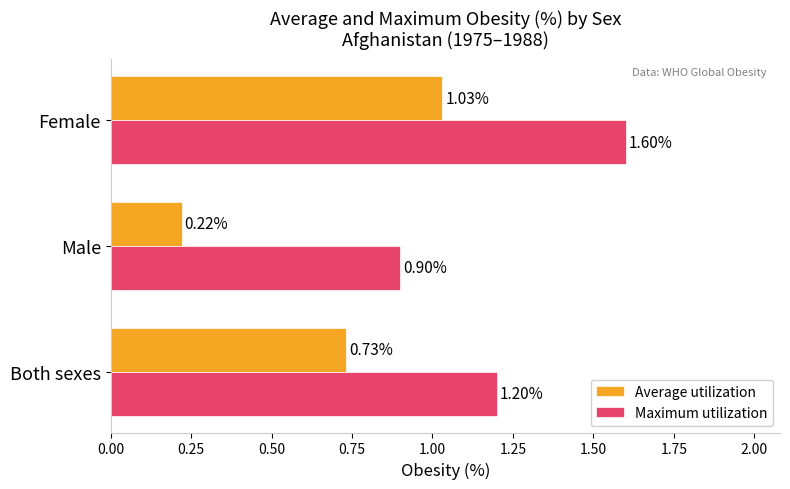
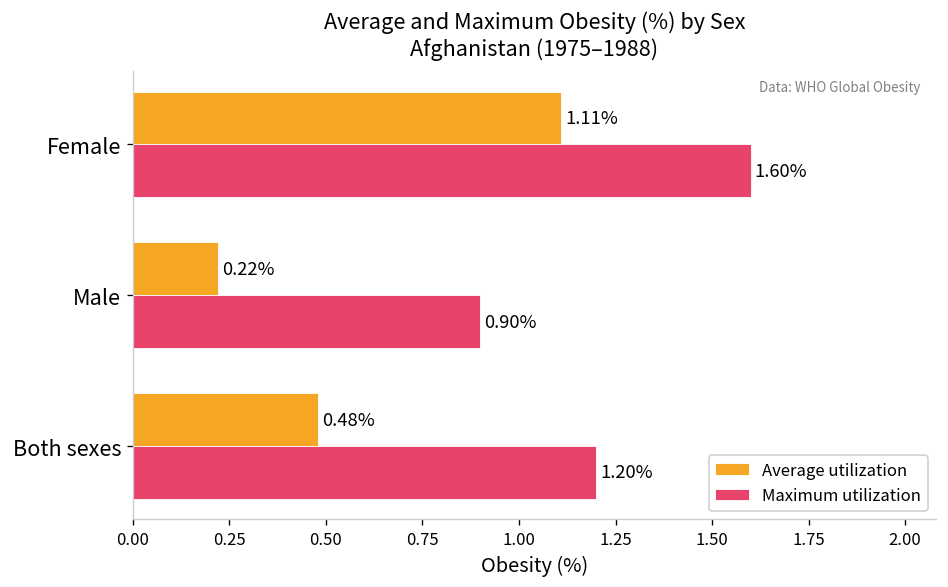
  {
    "Average utilization": {
-     "Female": "1.03%",
+     "Female": "1.11%",
      "Male": "0.22%",
-     "Both sexes": "0.73%"
+     "Both sexes": "0.48%"
    },
    "Maximum utilization": {
      "Female": "1.60%",
      "Male": "0.90%",
      "Both sexes": "1.20%"
    }
  }
